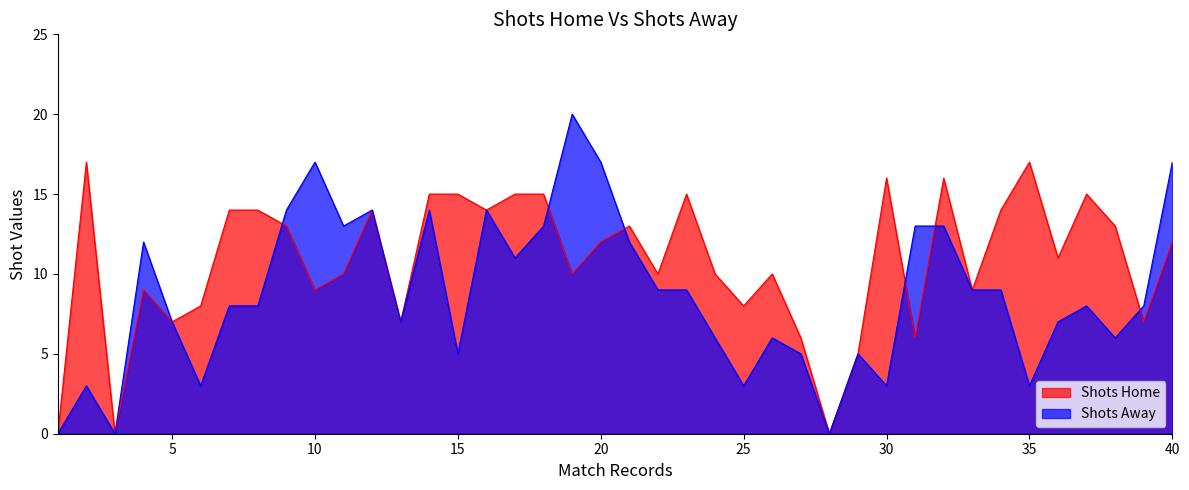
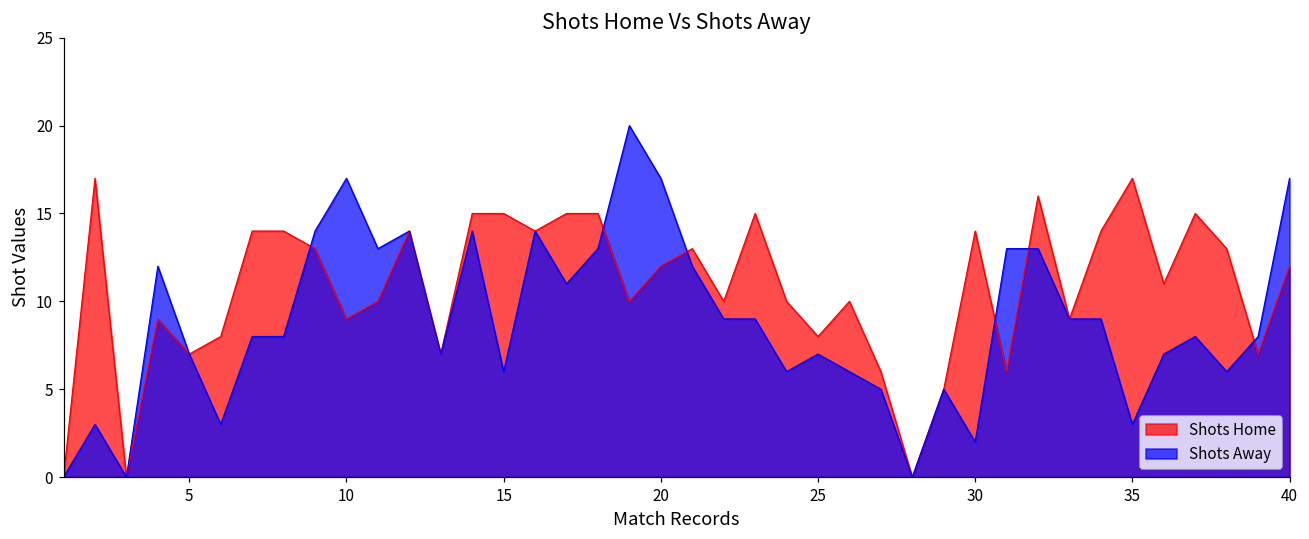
  {
    "Shots Home": {
      "10": 9,
      "15": 15,
      "20": 12,
      "25": 8,
-     "30": 16,
+     "30": 14,
      "35": 17,
      "40": 12
    },
    "Shots Away": {
      "10": 17,
-     "15": 5,
+     "15": 6,
      "20": 17,
-     "25": 3,
-     "30": 3,
+     "25": 7,
+     "30": 2,
      "35": 3,
      "40": 17
    }
  }
